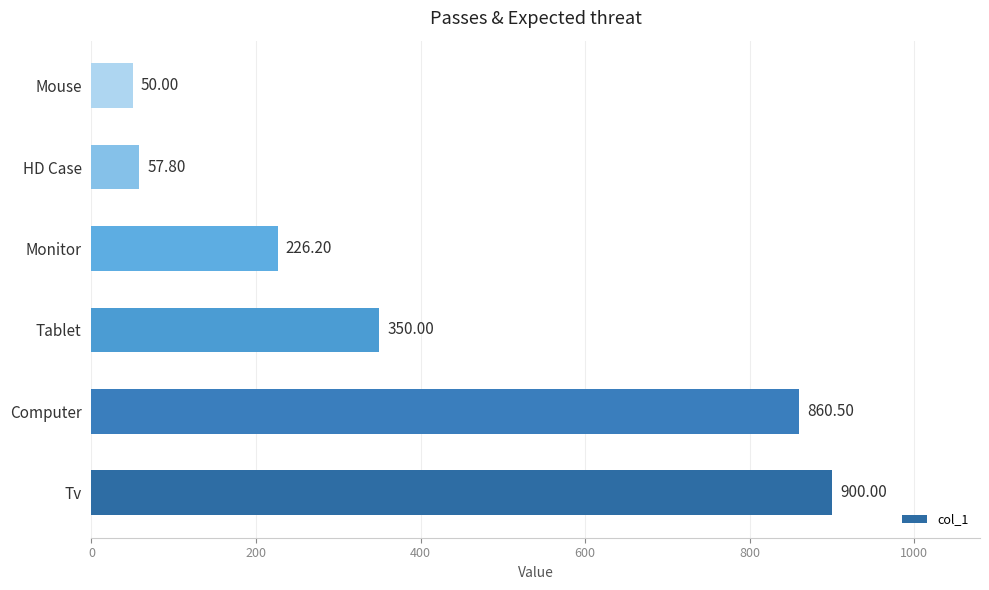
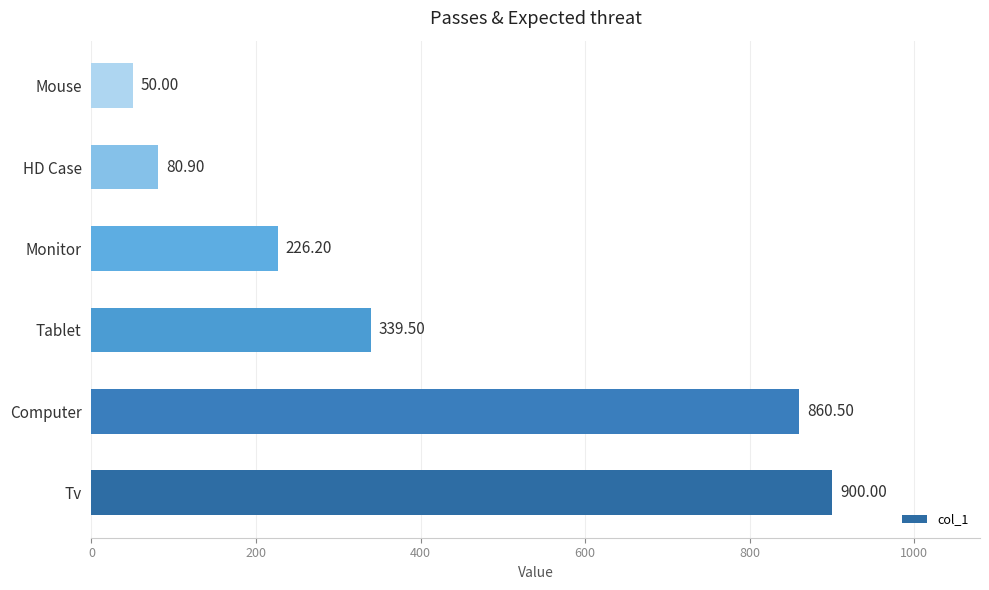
  {
    "Mouse": 50.00,
-   "HD Case": 57.80,
+   "HD Case": 80.90,
    "Monitor": 226.20,
-   "Tablet": 350.00,
+   "Tablet": 339.50,
    "Computer": 860.50,
    "Tv": 900.00
  }
